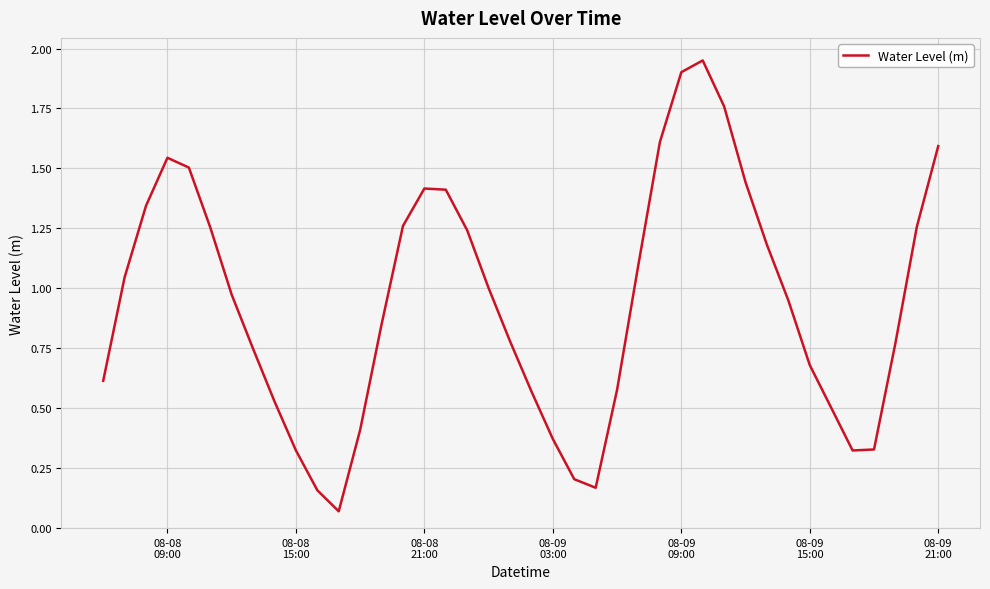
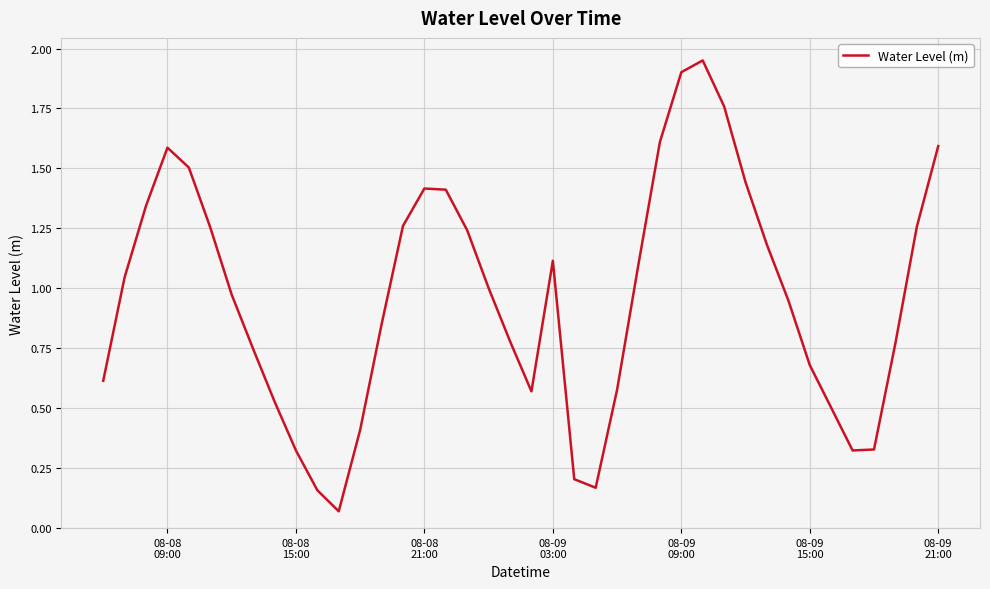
  {
-   "08-08 09:00": 1.54,
+   "08-08 09:00": 1.59,
    "08-08 15:00": 0.32,
    "08-08 21:00": 1.42,
-   "08-09 03:00": 0.37,
+   "08-09 03:00": 1.11,
    "08-09 09:00": 1.90,
    "08-09 15:00": 0.68,
    "08-09 21:00": 1.59
  }
